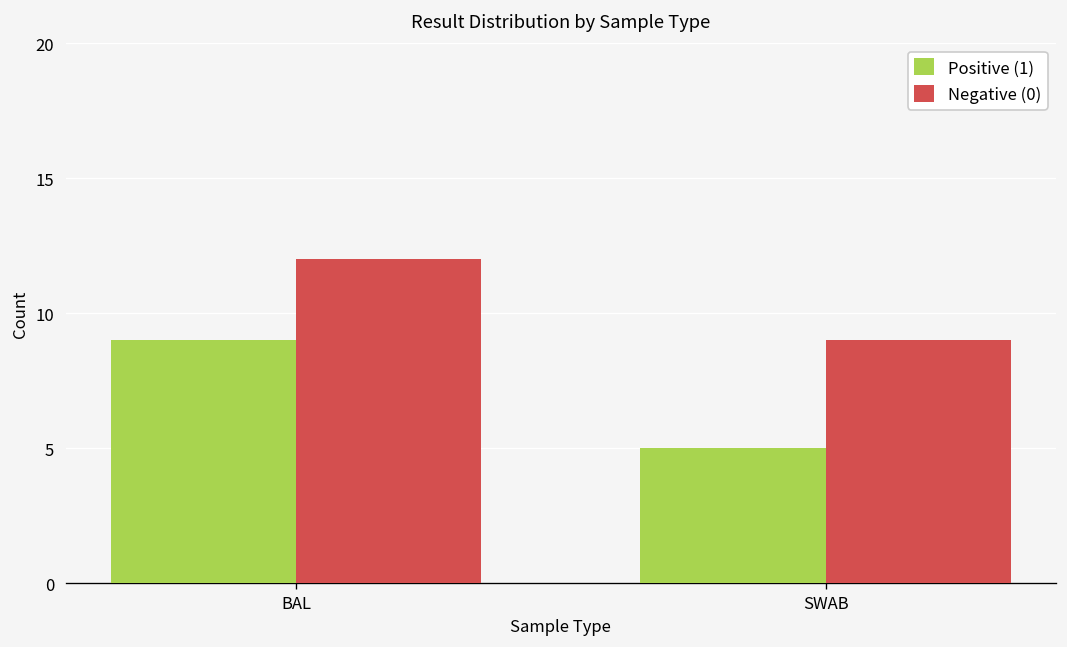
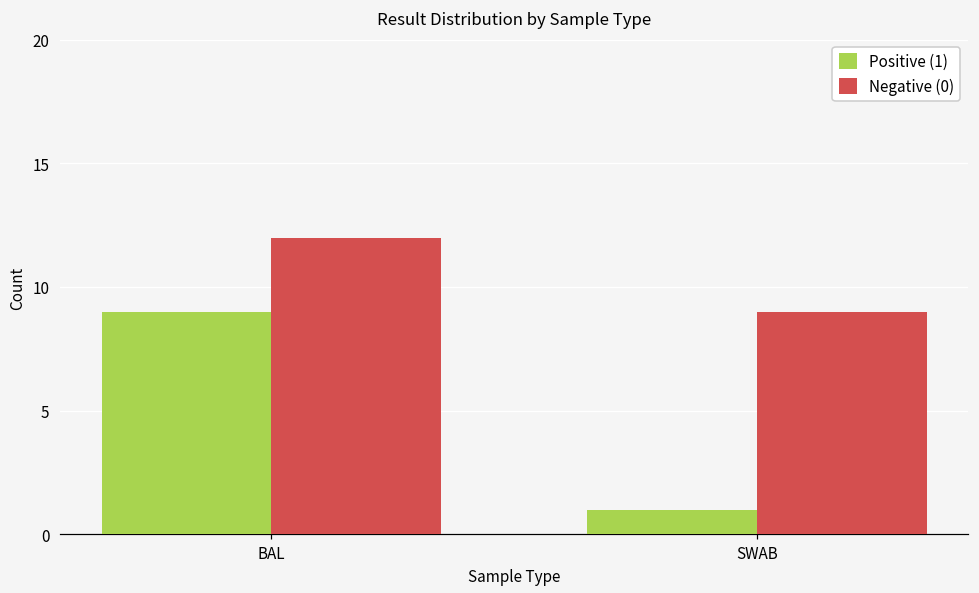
  {
    "Positive (1)": {
      "BAL": 9,
-     "SWAB": 5
+     "SWAB": 1
    },
    "Negative (0)": {
      "BAL": 12,
      "SWAB": 9
    }
  }
